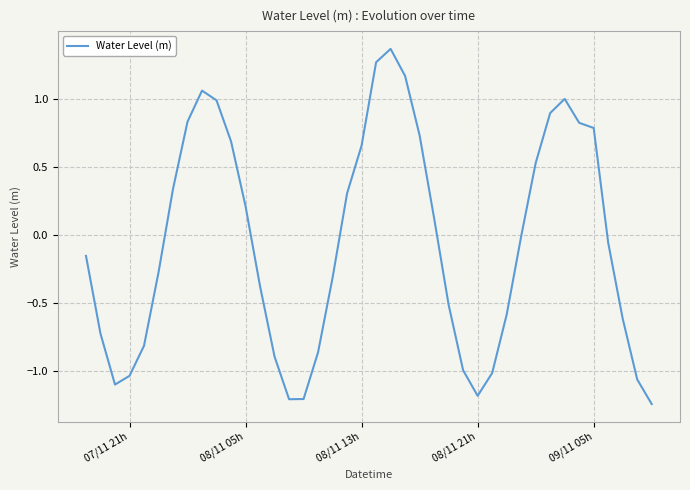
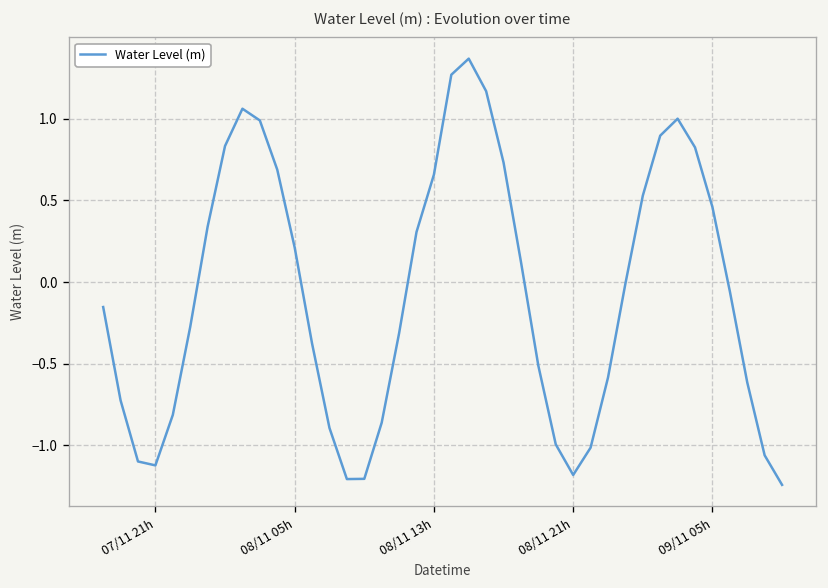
  {
-   "07/11 21h": -1.03,
+   "07/11 21h": -1.12,
    "08/11 05h": 0.21,
    "08/11 13h": 0.66,
    "08/11 21h": -1.18,
-   "09/11 05h": 0.79
+   "09/11 05h": 0.46
  }
